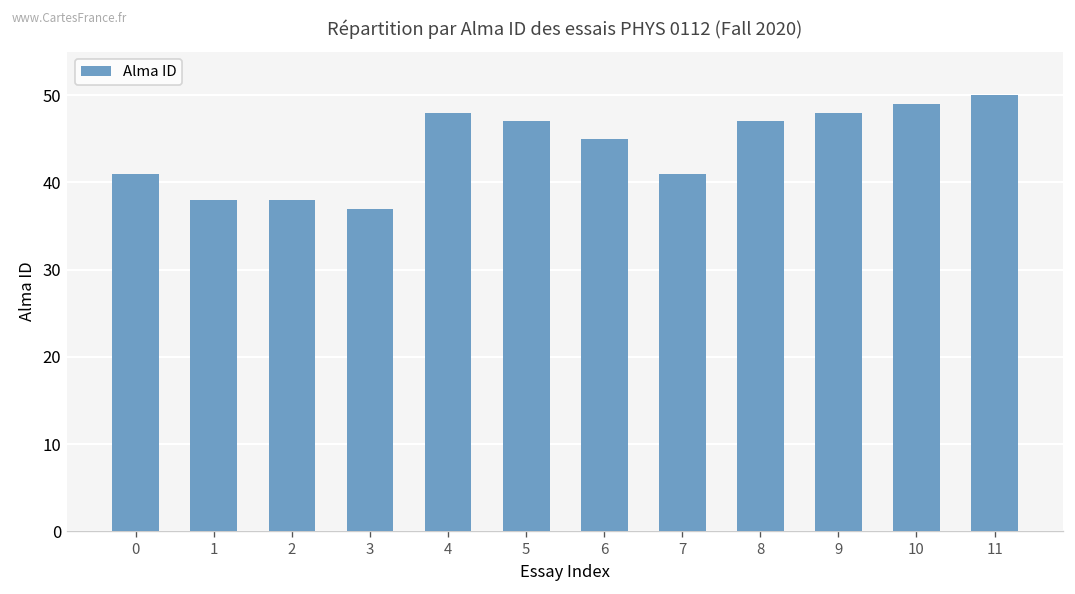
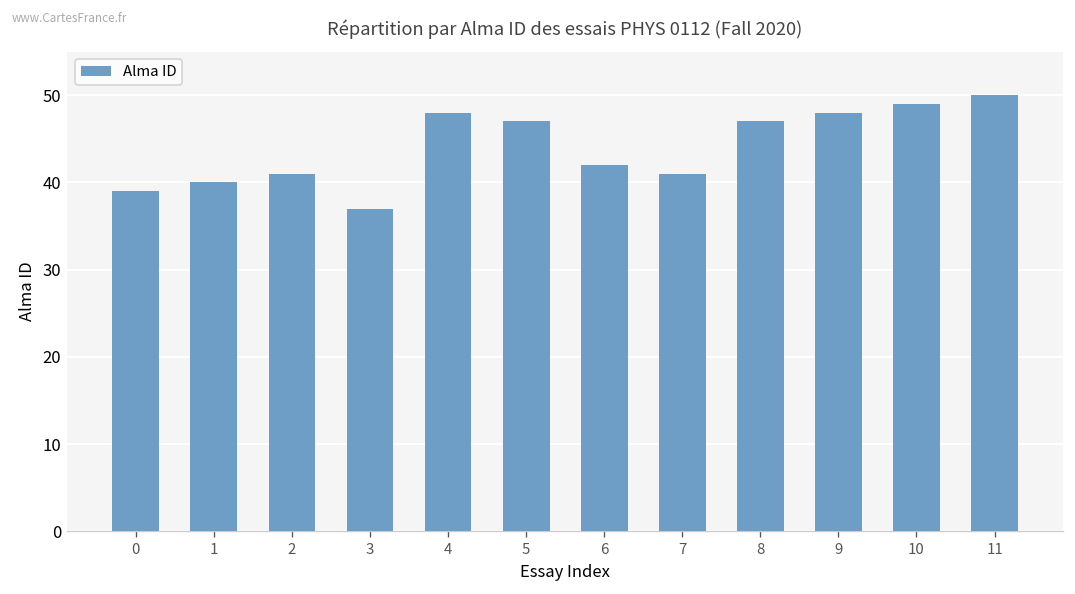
  {
-   "0": 41,
-   "1": 38,
-   "2": 38,
+   "0": 39,
+   "1": 40,
+   "2": 41,
    "3": 37,
    "4": 48,
    "5": 47,
-   "6": 45,
+   "6": 42,
    "7": 41,
    "8": 47,
    "9": 48,
    "10": 49,
    "11": 50
  }
